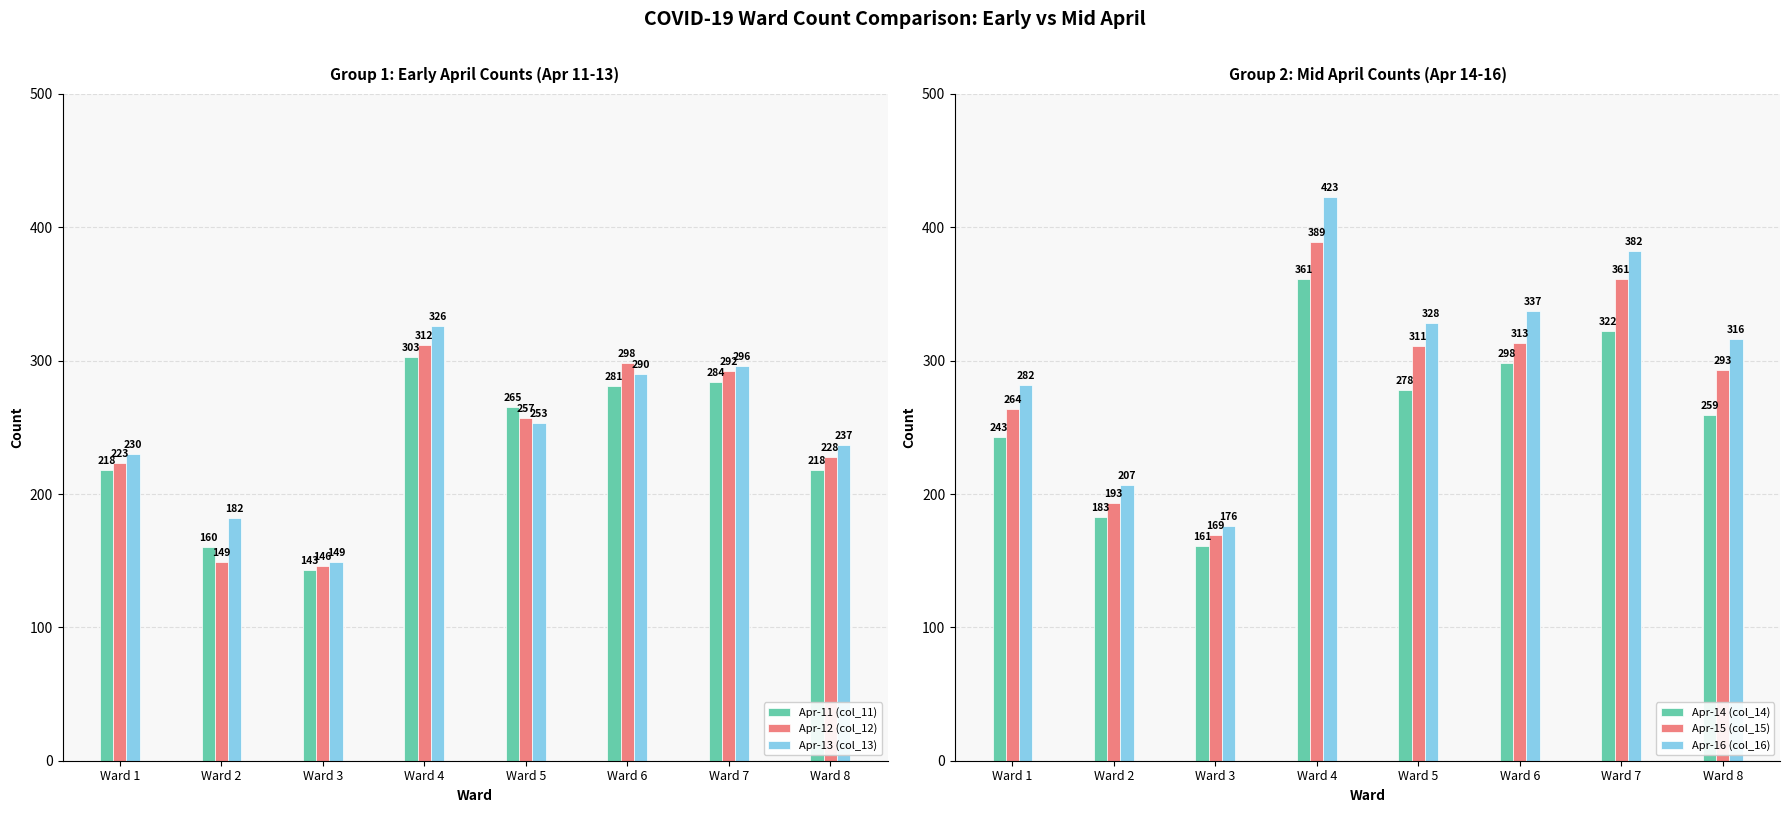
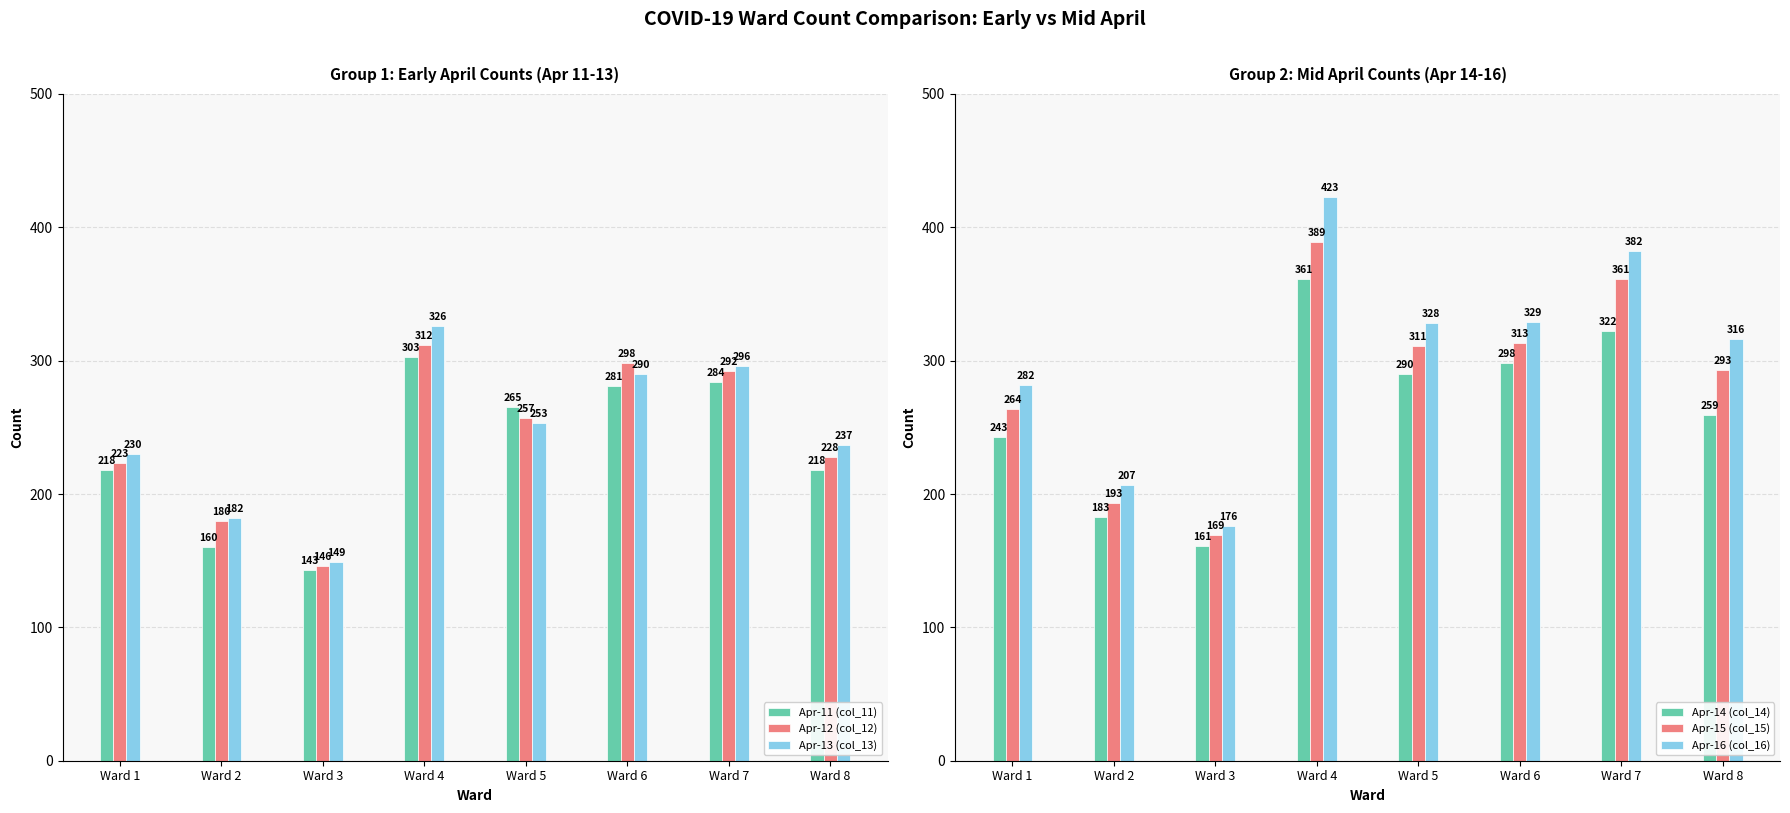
  {
    "Group 1: Early April Counts (Apr 11-13)": {
      "Apr-11 (col_11)": {
        "Ward 1": 218,
        "Ward 2": 160,
        "Ward 4": 303,
        "Ward 5": 265,
        "Ward 6": 281,
        "Ward 7": 284,
        "Ward 8": 218
      },
      "Apr-12 (col_12)": {
        "Ward 1": 223,
-       "Ward 2": 149,
+       "Ward 2": 180,
        "Ward 4": 312,
        "Ward 5": 257,
        "Ward 6": 298,
        "Ward 7": 292,
        "Ward 8": 228
      },
      "Apr-13 (col_13)": {
        "Ward 1": 230,
        "Ward 2": 182,
        "Ward 4": 326,
        "Ward 5": 253,
        "Ward 6": 290,
        "Ward 7": 296,
        "Ward 8": 237
      }
    },
    "Group 2: Mid April Counts (Apr 14-16)": {
      "Apr-14 (col_14)": {
        "Ward 1": 243,
        "Ward 2": 183,
        "Ward 3": 161,
        "Ward 4": 361,
-       "Ward 5": 278,
+       "Ward 5": 290,
        "Ward 6": 298,
        "Ward 7": 322,
        "Ward 8": 259
      },
      "Apr-15 (col_15)": {
        "Ward 1": 264,
        "Ward 2": 193,
        "Ward 3": 169,
        "Ward 4": 389,
        "Ward 5": 311,
        "Ward 6": 313,
        "Ward 7": 361,
        "Ward 8": 293
      },
      "Apr-16 (col_16)": {
        "Ward 1": 282,
        "Ward 2": 207,
        "Ward 3": 176,
        "Ward 4": 423,
        "Ward 5": 328,
-       "Ward 6": 337,
+       "Ward 6": 329,
        "Ward 7": 382,
        "Ward 8": 316
      }
    }
  }
